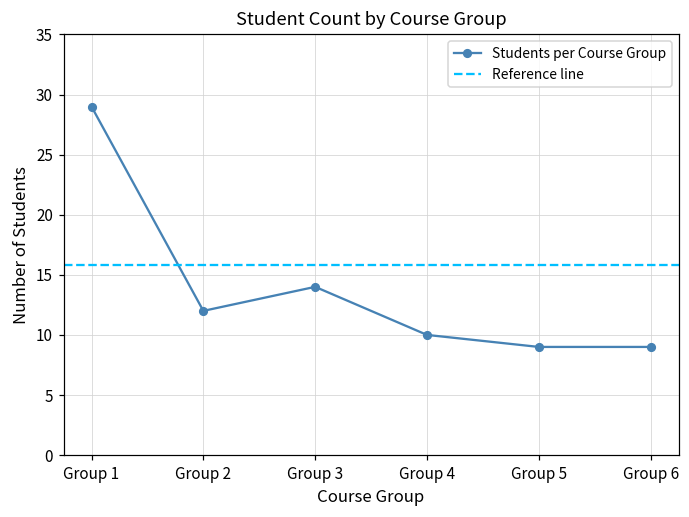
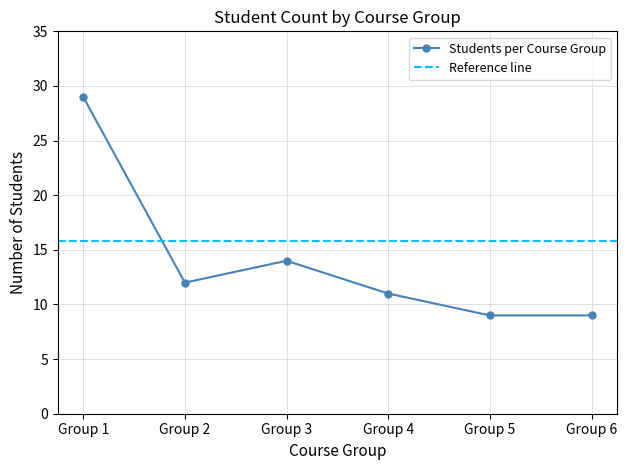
  {
    "Group 1": 29,
    "Group 2": 12,
    "Group 3": 14,
-   "Group 4": 10,
+   "Group 4": 11,
    "Group 5": 9,
    "Group 6": 9
  }
